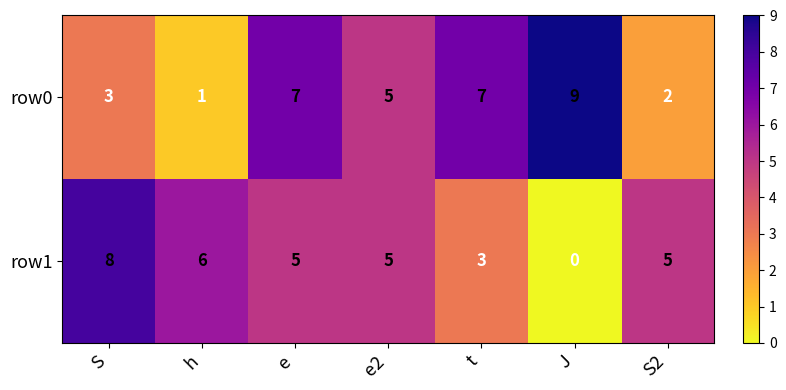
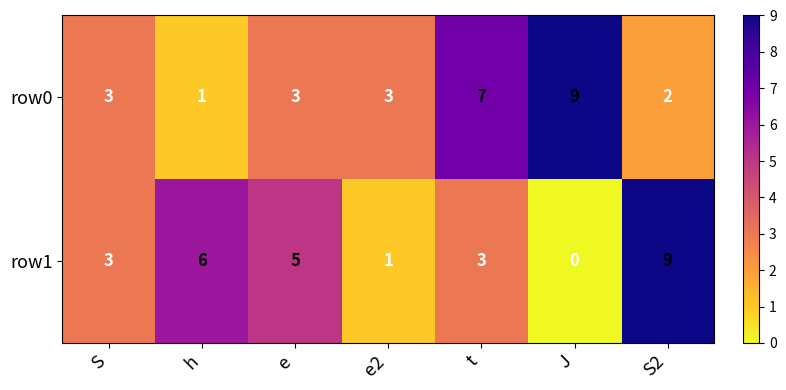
  {
    "row0": {
      "S": 3,
      "h": 1,
-     "e": 7,
-     "e2": 5,
+     "e": 3,
+     "e2": 3,
      "t": 7,
      "J": 9,
      "S2": 2
    },
    "row1": {
-     "S": 8,
+     "S": 3,
      "h": 6,
      "e": 5,
-     "e2": 5,
+     "e2": 1,
      "t": 3,
      "J": 0,
-     "S2": 5
+     "S2": 9
    }
  }
